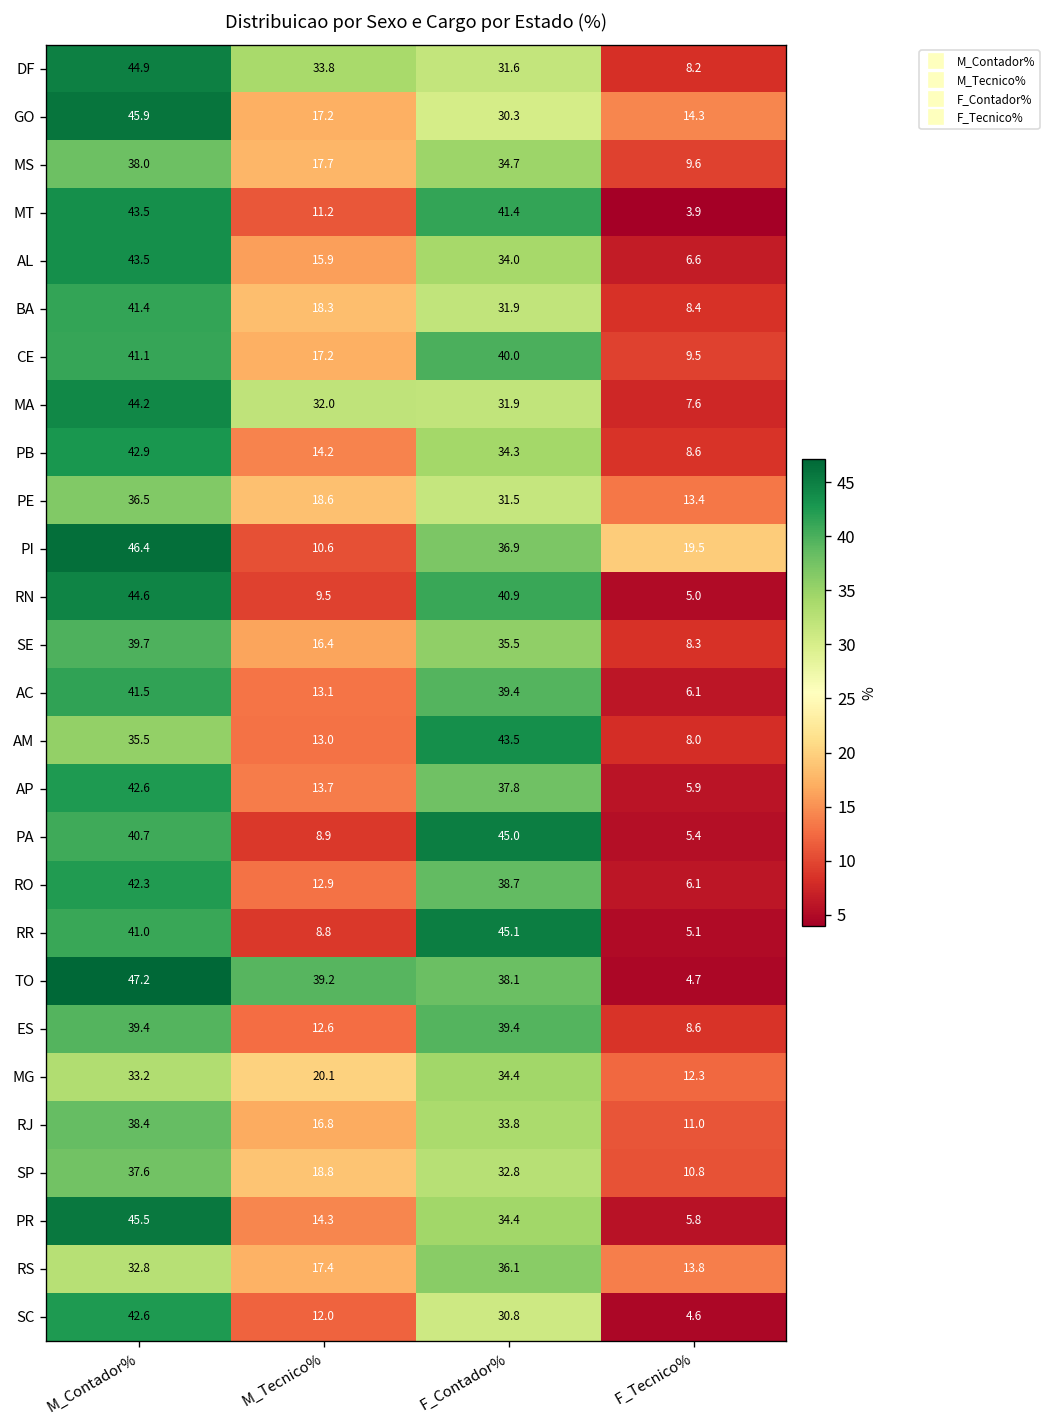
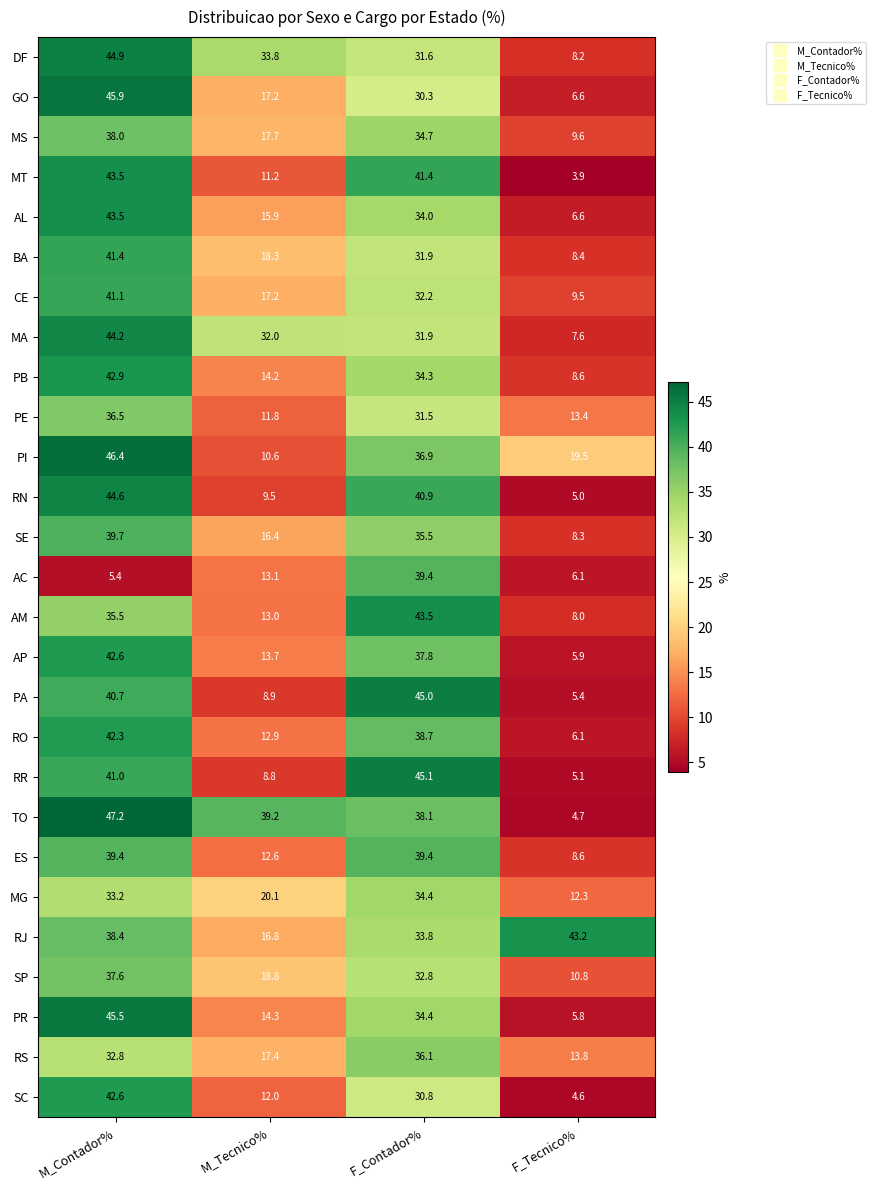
  {
    "DF": {
      "M_Contador%": 44.9,
      "M_Tecnico%": 33.8,
      "F_Contador%": 31.6,
      "F_Tecnico%": 8.2
    },
    "GO": {
      "M_Contador%": 45.9,
      "M_Tecnico%": 17.2,
      "F_Contador%": 30.3,
-     "F_Tecnico%": 14.3
+     "F_Tecnico%": 6.6
    },
    "MS": {
      "M_Contador%": 38.0,
      "M_Tecnico%": 17.7,
      "F_Contador%": 34.7,
      "F_Tecnico%": 9.6
    },
    "MT": {
      "M_Contador%": 43.5,
      "M_Tecnico%": 11.2,
      "F_Contador%": 41.4,
      "F_Tecnico%": 3.9
    },
    "AL": {
      "M_Contador%": 43.5,
      "M_Tecnico%": 15.9,
      "F_Contador%": 34.0,
      "F_Tecnico%": 6.6
    },
    "BA": {
      "M_Contador%": 41.4,
      "M_Tecnico%": 18.3,
      "F_Contador%": 31.9,
      "F_Tecnico%": 8.4
    },
    "CE": {
      "M_Contador%": 41.1,
      "M_Tecnico%": 17.2,
-     "F_Contador%": 40.0,
+     "F_Contador%": 32.2,
      "F_Tecnico%": 9.5
    },
    "MA": {
      "M_Contador%": 44.2,
      "M_Tecnico%": 32.0,
      "F_Contador%": 31.9,
      "F_Tecnico%": 7.6
    },
    "PB": {
      "M_Contador%": 42.9,
      "M_Tecnico%": 14.2,
      "F_Contador%": 34.3,
      "F_Tecnico%": 8.6
    },
    "PE": {
      "M_Contador%": 36.5,
-     "M_Tecnico%": 18.6,
+     "M_Tecnico%": 11.8,
      "F_Contador%": 31.5,
      "F_Tecnico%": 13.4
    },
    "PI": {
      "M_Contador%": 46.4,
      "M_Tecnico%": 10.6,
      "F_Contador%": 36.9,
      "F_Tecnico%": 19.5
    },
    "RN": {
      "M_Contador%": 44.6,
      "M_Tecnico%": 9.5,
      "F_Contador%": 40.9,
      "F_Tecnico%": 5.0
    },
    "SE": {
      "M_Contador%": 39.7,
      "M_Tecnico%": 16.4,
      "F_Contador%": 35.5,
      "F_Tecnico%": 8.3
    },
    "AC": {
-     "M_Contador%": 41.5,
+     "M_Contador%": 5.4,
      "M_Tecnico%": 13.1,
      "F_Contador%": 39.4,
      "F_Tecnico%": 6.1
    },
    "AM": {
      "M_Contador%": 35.5,
      "M_Tecnico%": 13.0,
      "F_Contador%": 43.5,
      "F_Tecnico%": 8.0
    },
    "AP": {
      "M_Contador%": 42.6,
      "M_Tecnico%": 13.7,
      "F_Contador%": 37.8,
      "F_Tecnico%": 5.9
    },
    "PA": {
      "M_Contador%": 40.7,
      "M_Tecnico%": 8.9,
      "F_Contador%": 45.0,
      "F_Tecnico%": 5.4
    },
    "RO": {
      "M_Contador%": 42.3,
      "M_Tecnico%": 12.9,
      "F_Contador%": 38.7,
      "F_Tecnico%": 6.1
    },
    "RR": {
      "M_Contador%": 41.0,
      "M_Tecnico%": 8.8,
      "F_Contador%": 45.1,
      "F_Tecnico%": 5.1
    },
    "TO": {
      "M_Contador%": 47.2,
      "M_Tecnico%": 39.2,
      "F_Contador%": 38.1,
      "F_Tecnico%": 4.7
    },
    "ES": {
      "M_Contador%": 39.4,
      "M_Tecnico%": 12.6,
      "F_Contador%": 39.4,
      "F_Tecnico%": 8.6
    },
    "MG": {
      "M_Contador%": 33.2,
      "M_Tecnico%": 20.1,
      "F_Contador%": 34.4,
      "F_Tecnico%": 12.3
    },
    "RJ": {
      "M_Contador%": 38.4,
      "M_Tecnico%": 16.8,
      "F_Contador%": 33.8,
-     "F_Tecnico%": 11.0
+     "F_Tecnico%": 43.2
    },
    "SP": {
      "M_Contador%": 37.6,
      "M_Tecnico%": 18.8,
      "F_Contador%": 32.8,
      "F_Tecnico%": 10.8
    },
    "PR": {
      "M_Contador%": 45.5,
      "M_Tecnico%": 14.3,
      "F_Contador%": 34.4,
      "F_Tecnico%": 5.8
    },
    "RS": {
      "M_Contador%": 32.8,
      "M_Tecnico%": 17.4,
      "F_Contador%": 36.1,
      "F_Tecnico%": 13.8
    },
    "SC": {
      "M_Contador%": 42.6,
      "M_Tecnico%": 12.0,
      "F_Contador%": 30.8,
      "F_Tecnico%": 4.6
    }
  }
